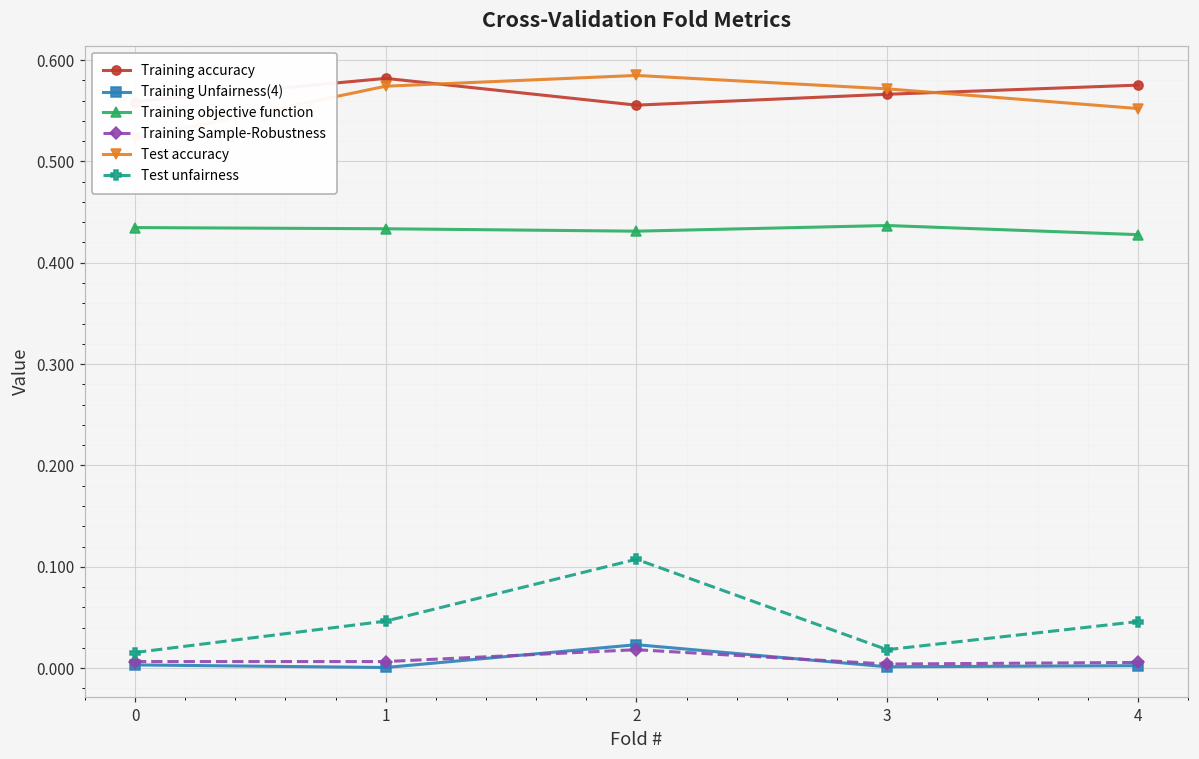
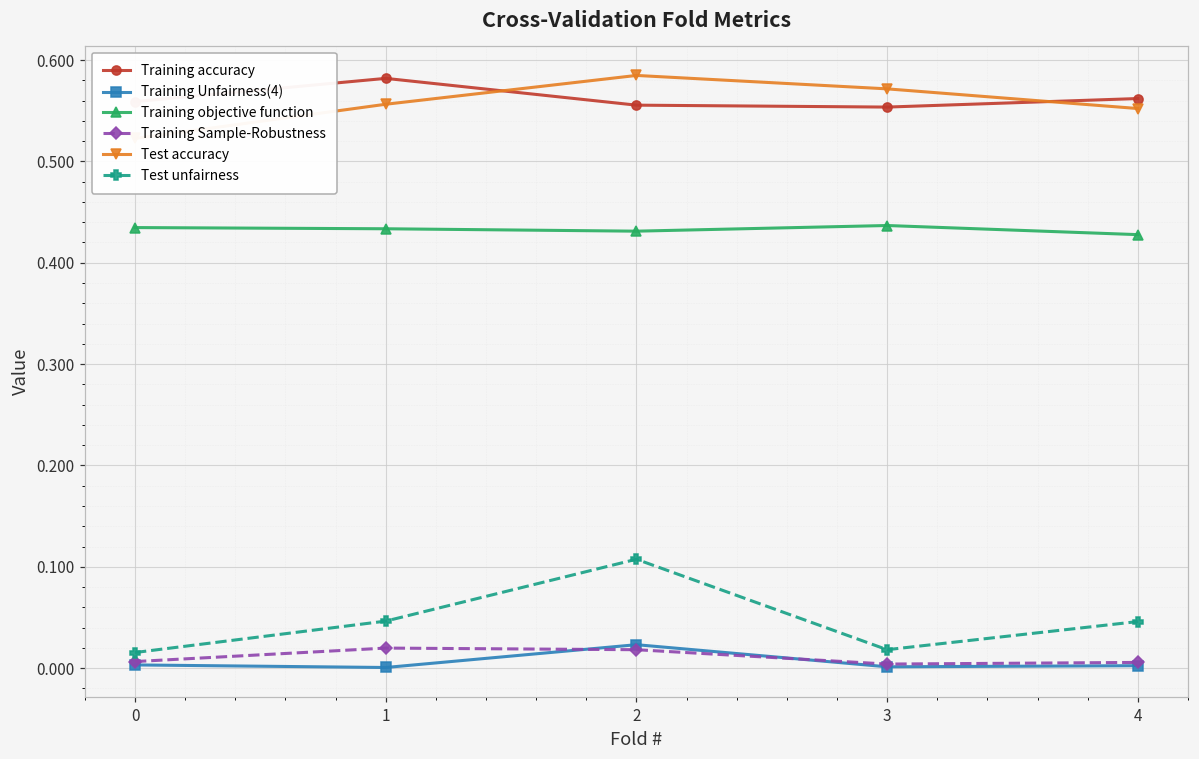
  {
    "Training accuracy": {
      "1": 0.58,
      "2": 0.56,
-     "3": 0.57,
-     "4": 0.58
+     "3": 0.55,
+     "4": 0.56
    },
    "Training Unfairness(4)": {
      "0": 0.00,
      "1": 0.00,
      "2": 0.02,
      "4": 0.00
    },
    "Training Sample-Robustness": {
      "0": 0.01,
-     "1": 0.01,
+     "1": 0.02,
      "2": 0.02,
      "4": 0.01
    },
    "Test accuracy": {
-     "1": 0.57,
+     "1": 0.56,
      "2": 0.58,
      "3": 0.57,
      "4": 0.55
    }
  }
